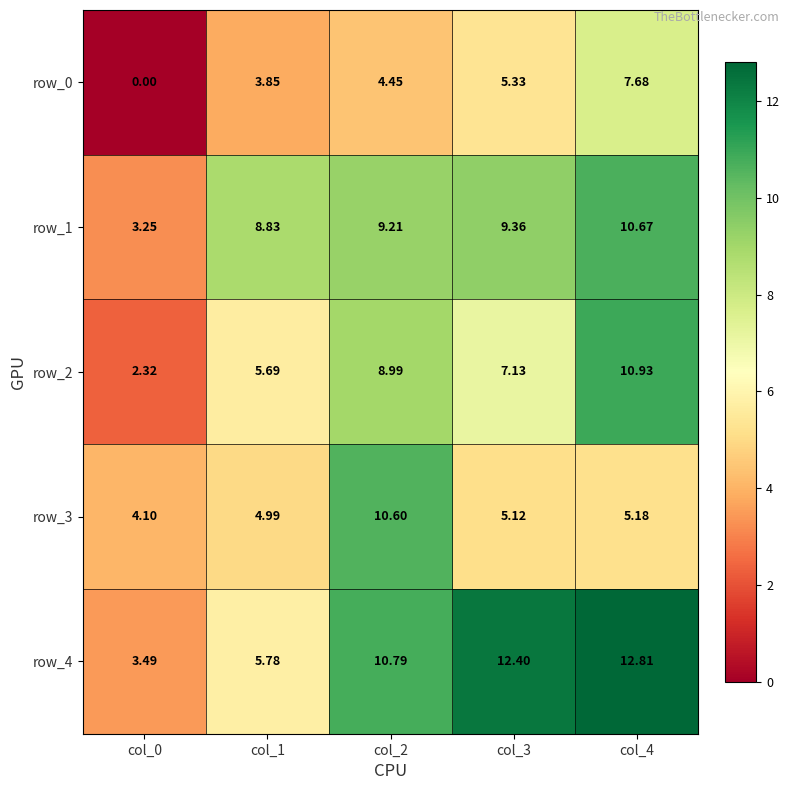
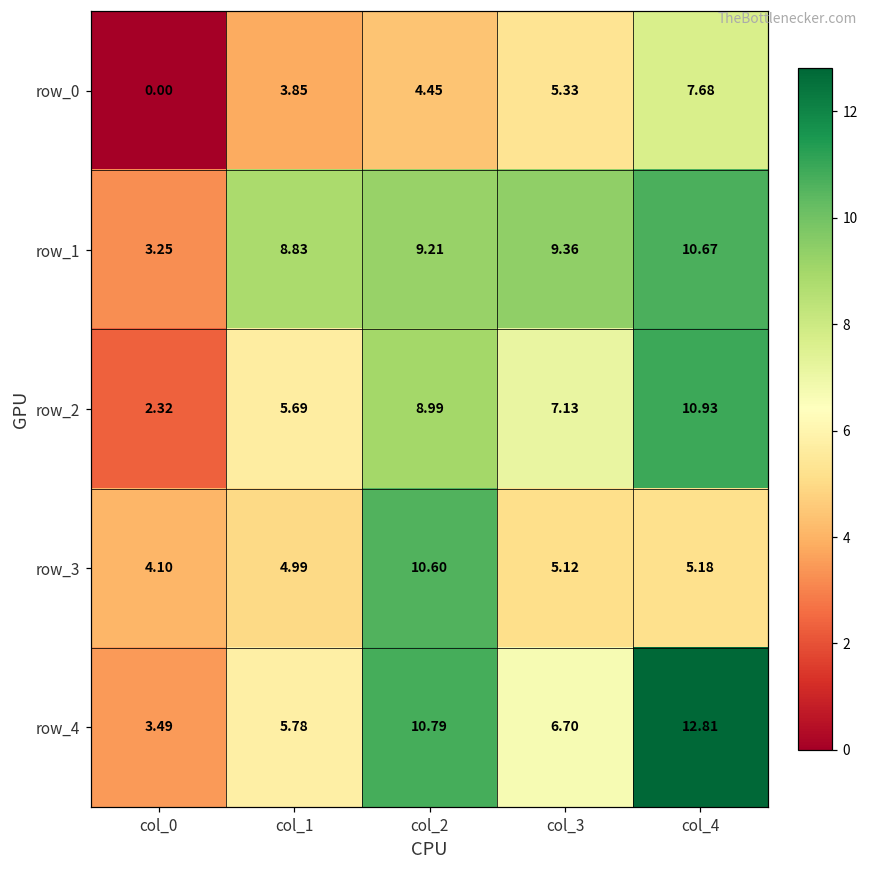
  {
    "row_0": {
      "col_0": 0.00,
      "col_1": 3.85,
      "col_2": 4.45,
      "col_3": 5.33,
      "col_4": 7.68
    },
    "row_1": {
      "col_0": 3.25,
      "col_1": 8.83,
      "col_2": 9.21,
      "col_3": 9.36,
      "col_4": 10.67
    },
    "row_2": {
      "col_0": 2.32,
      "col_1": 5.69,
      "col_2": 8.99,
      "col_3": 7.13,
      "col_4": 10.93
    },
    "row_3": {
      "col_0": 4.10,
      "col_1": 4.99,
      "col_2": 10.60,
      "col_3": 5.12,
      "col_4": 5.18
    },
    "row_4": {
      "col_0": 3.49,
      "col_1": 5.78,
      "col_2": 10.79,
-     "col_3": 12.40,
+     "col_3": 6.70,
      "col_4": 12.81
    }
  }
